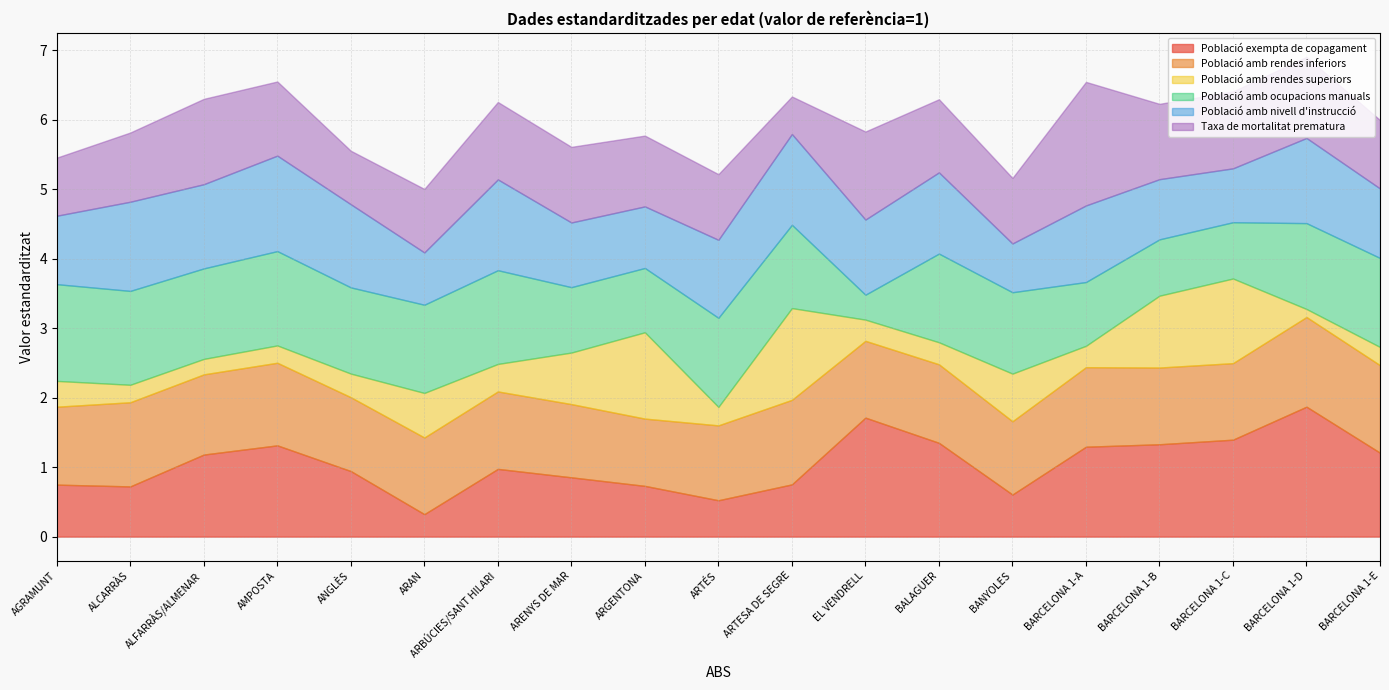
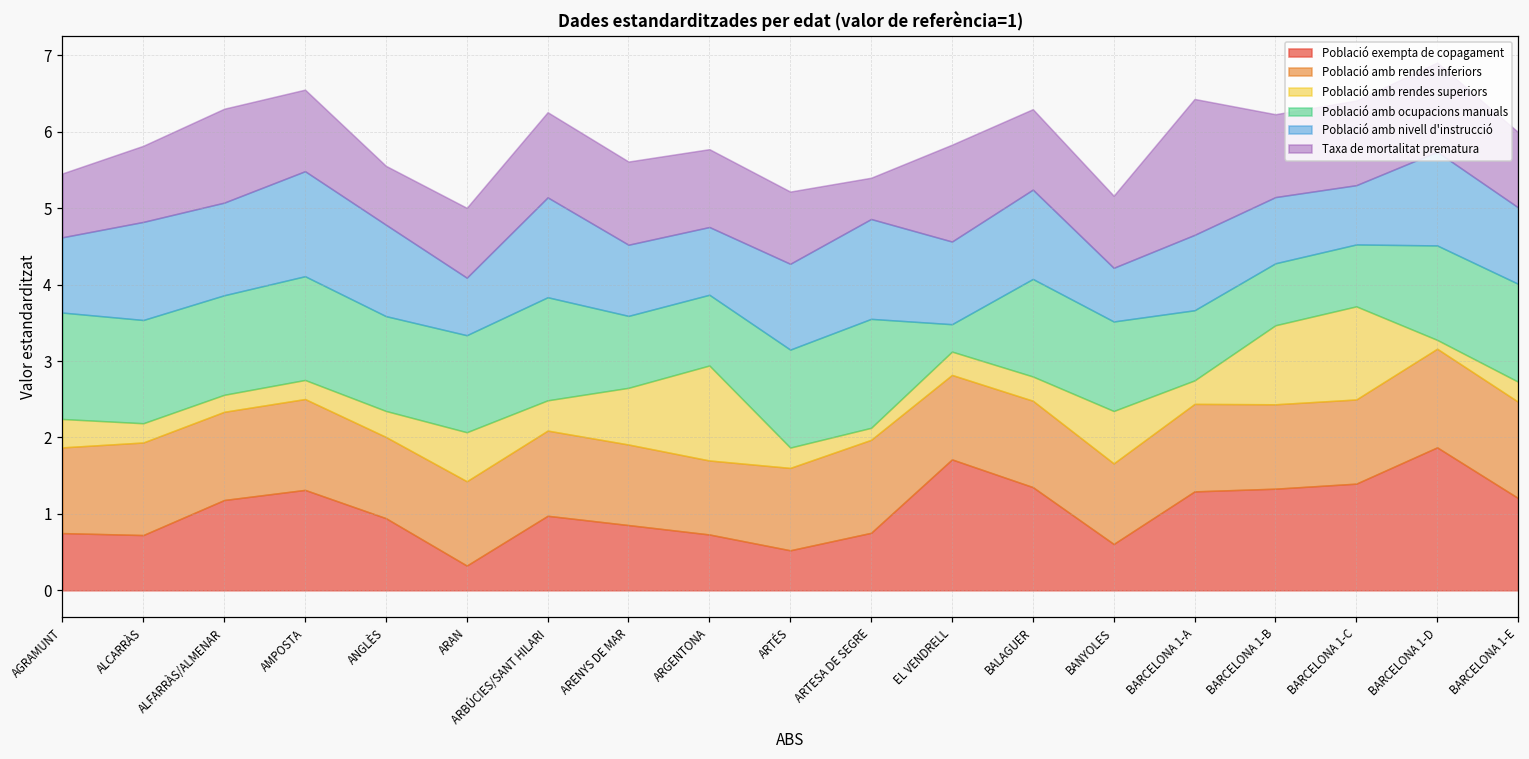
  {
    "Població amb rendes superiors": {
      "AGRAMUNT": 0.4,
      "ALCARRÀS": 0.3,
      "ALFARRÀS/ALMENAR": 0.2,
      "AMPOSTA": 0.2,
      "ANGLÈS": 0.3,
      "ARAN": 0.6,
      "ARBÚCIES/SANT HILARI": 0.4,
      "ARENYS DE MAR": 0.7,
      "ARGENTONA": 1.2,
      "ARTÉS": 0.3,
-     "ARTESA DE SEGRE": 1.3,
+     "ARTESA DE SEGRE": 0.2,
      "EL VENDRELL": 0.3,
      "BALAGUER": 0.3,
      "BANYOLES": 0.7,
      "BARCELONA 1-A": 0.3,
      "BARCELONA 1-B": 1.0,
      "BARCELONA 1-C": 1.2,
      "BARCELONA 1-D": 0.1,
      "BARCELONA 1-E": 0.3
    },
    "Població amb ocupacions manuals": {
      "AGRAMUNT": 1.4,
      "ALCARRÀS": 1.4,
      "ALFARRÀS/ALMENAR": 1.3,
      "AMPOSTA": 1.4,
      "ANGLÈS": 1.2,
      "ARAN": 1.3,
      "ARBÚCIES/SANT HILARI": 1.3,
      "ARENYS DE MAR": 0.9,
      "ARGENTONA": 0.9,
      "ARTÉS": 1.3,
-     "ARTESA DE SEGRE": 1.2,
+     "ARTESA DE SEGRE": 1.4,
      "EL VENDRELL": 0.4,
      "BALAGUER": 1.3,
      "BANYOLES": 1.2,
      "BARCELONA 1-A": 0.9,
      "BARCELONA 1-B": 0.8,
      "BARCELONA 1-C": 0.8,
      "BARCELONA 1-D": 1.2,
      "BARCELONA 1-E": 1.3
    },
    "Població amb nivell d'instrucció": {
      "AGRAMUNT": 1.0,
      "ALCARRÀS": 1.3,
      "ALFARRÀS/ALMENAR": 1.2,
      "AMPOSTA": 1.4,
      "ANGLÈS": 1.2,
      "ARAN": 0.8,
      "ARBÚCIES/SANT HILARI": 1.3,
      "ARENYS DE MAR": 0.9,
      "ARGENTONA": 0.9,
      "ARTÉS": 1.1,
      "ARTESA DE SEGRE": 1.3,
      "EL VENDRELL": 1.1,
      "BALAGUER": 1.2,
      "BANYOLES": 0.7,
-     "BARCELONA 1-A": 1.1,
+     "BARCELONA 1-A": 1.0,
      "BARCELONA 1-B": 0.9,
      "BARCELONA 1-C": 0.8,
      "BARCELONA 1-D": 1.2,
      "BARCELONA 1-E": 1.0
    },
    "Taxa de mortalitat prematura": {
      "AGRAMUNT": 0.8,
      "ALCARRÀS": 1.0,
      "ALFARRÀS/ALMENAR": 1.2,
      "AMPOSTA": 1.1,
      "ANGLÈS": 0.8,
      "ARAN": 0.9,
      "ARBÚCIES/SANT HILARI": 1.1,
      "ARENYS DE MAR": 1.1,
      "ARGENTONA": 1.0,
      "ARTÉS": 0.9,
      "ARTESA DE SEGRE": 0.5,
      "EL VENDRELL": 1.3,
      "BALAGUER": 1.1,
      "BANYOLES": 0.9,
      "BARCELONA 1-A": 1.8,
      "BARCELONA 1-B": 1.1,
      "BARCELONA 1-E": 1.0
    }
  }
